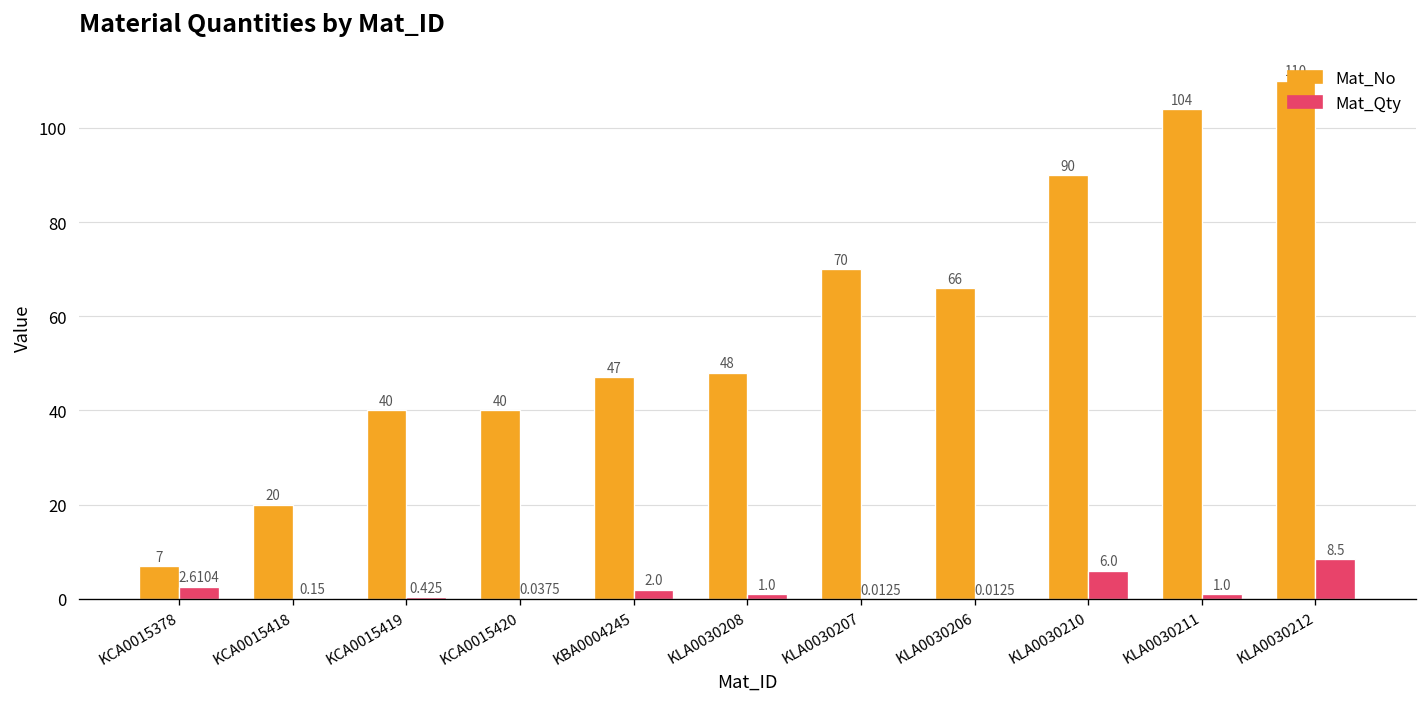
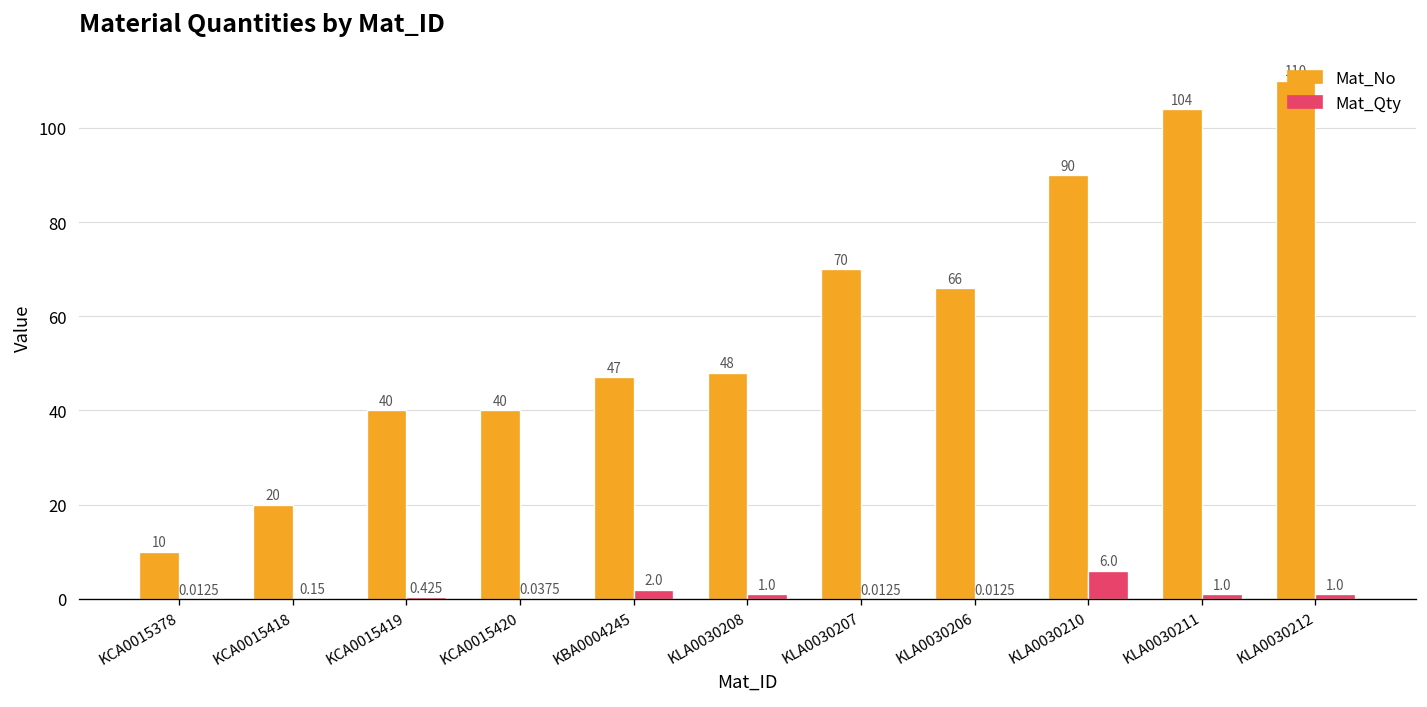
  {
    "Mat_No": {
-     "KCA0015378": 7,
+     "KCA0015378": 10,
      "KCA0015418": 20,
      "KCA0015419": 40,
      "KCA0015420": 40,
      "KBA0004245": 47,
      "KLA0030208": 48,
      "KLA0030207": 70,
      "KLA0030206": 66,
      "KLA0030210": 90,
      "KLA0030211": 104,
      "KLA0030212": 110
    },
    "Mat_Qty": {
-     "KCA0015378": 2.6104,
+     "KCA0015378": 0.0125,
      "KCA0015418": 0.15,
      "KCA0015419": 0.425,
      "KCA0015420": 0.0375,
      "KBA0004245": 2.0,
      "KLA0030208": 1.0,
      "KLA0030207": 0.0125,
      "KLA0030206": 0.0125,
      "KLA0030210": 6.0,
      "KLA0030211": 1.0,
-     "KLA0030212": 8.5
+     "KLA0030212": 1.0
    }
  }
